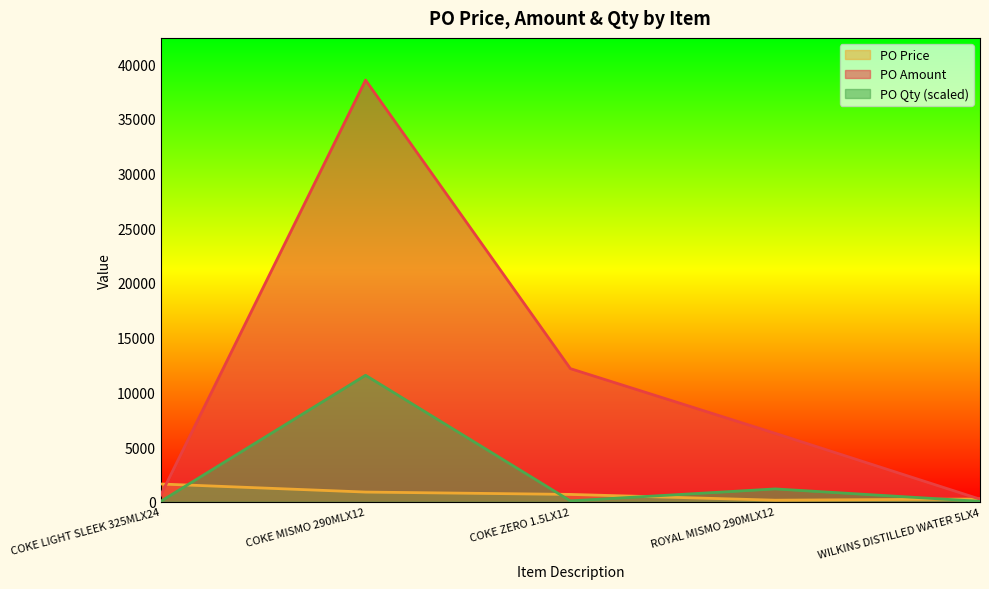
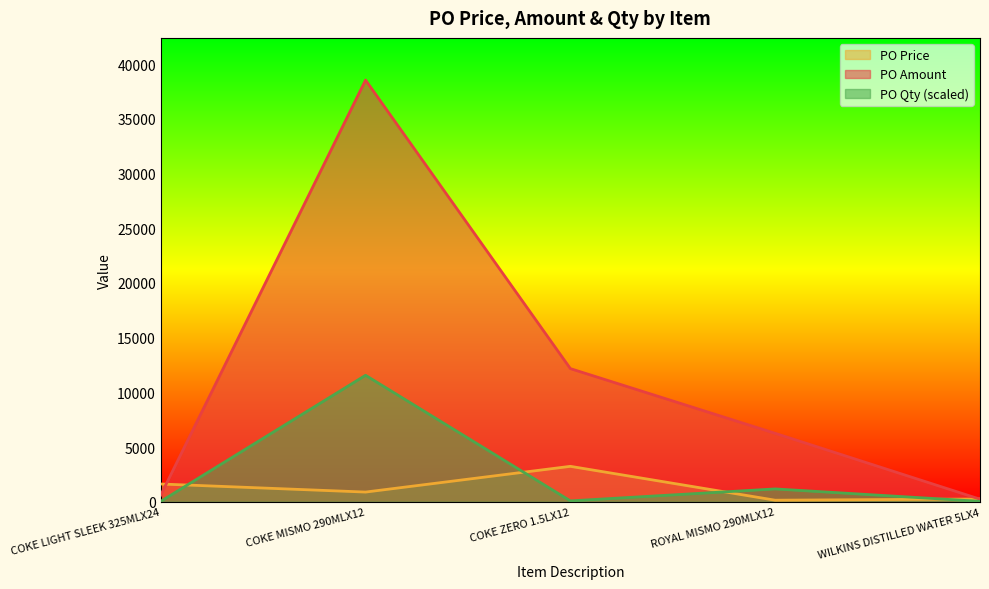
  {
    "PO Price": {
      "COKE LIGHT SLEEK 325MLX24": 1600,
      "COKE MISMO 290MLX12": 900,
-     "COKE ZERO 1.5LX12": 700,
+     "COKE ZERO 1.5LX12": 3200,
      "ROYAL MISMO 290MLX12": 100
    },
    "PO Amount": {
      "COKE LIGHT SLEEK 325MLX24": 600,
      "COKE MISMO 290MLX12": 38500,
      "COKE ZERO 1.5LX12": 12200,
      "ROYAL MISMO 290MLX12": 6300
    },
    "PO Qty (scaled)": {
      "COKE LIGHT SLEEK 325MLX24": 0,
      "COKE MISMO 290MLX12": 11600,
      "COKE ZERO 1.5LX12": 100,
      "ROYAL MISMO 290MLX12": 1200
    }
  }
